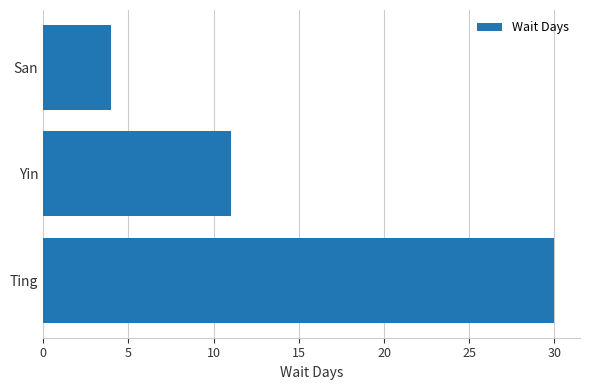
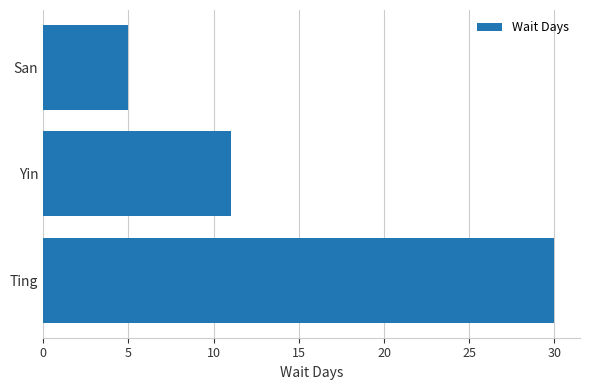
  {
-   "San": 4,
+   "San": 5,
    "Yin": 11,
    "Ting": 30
  }
